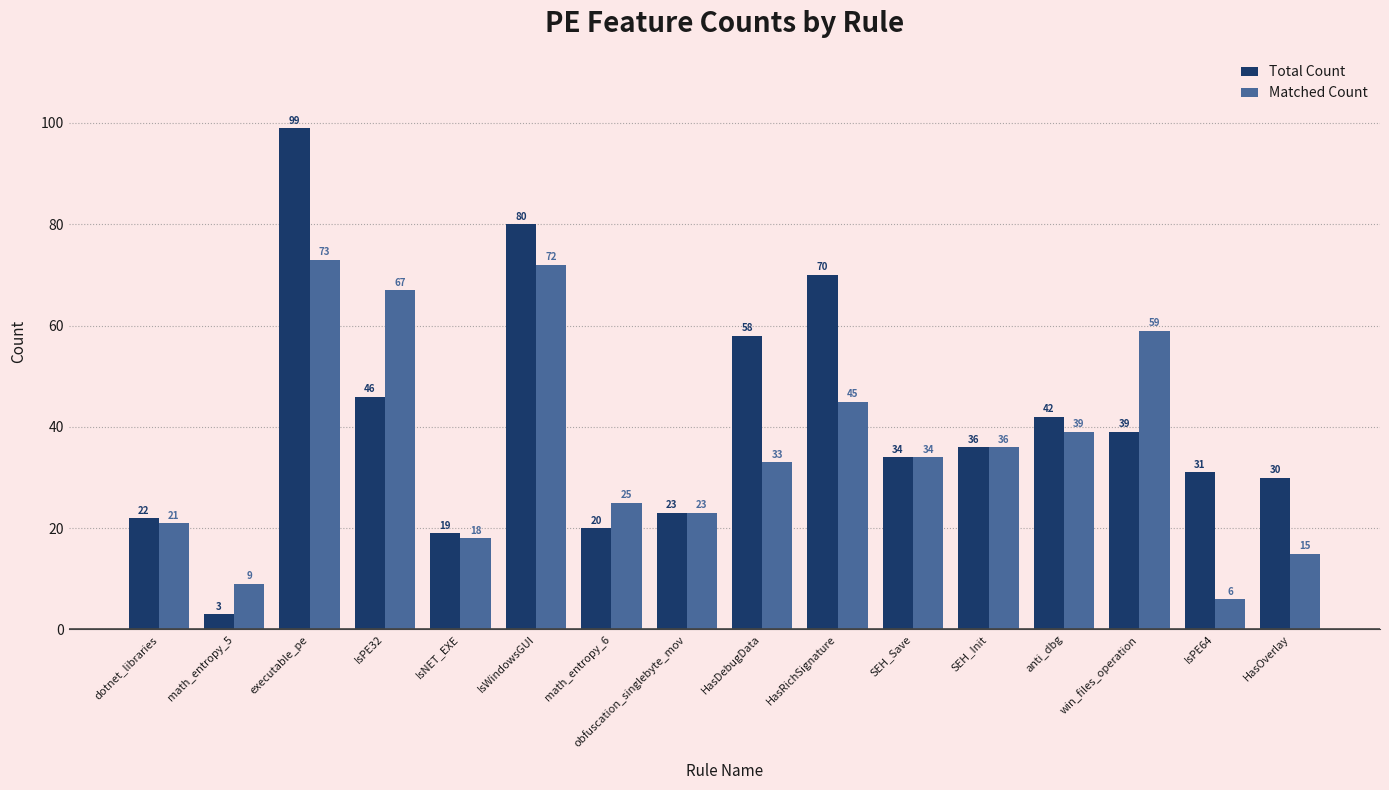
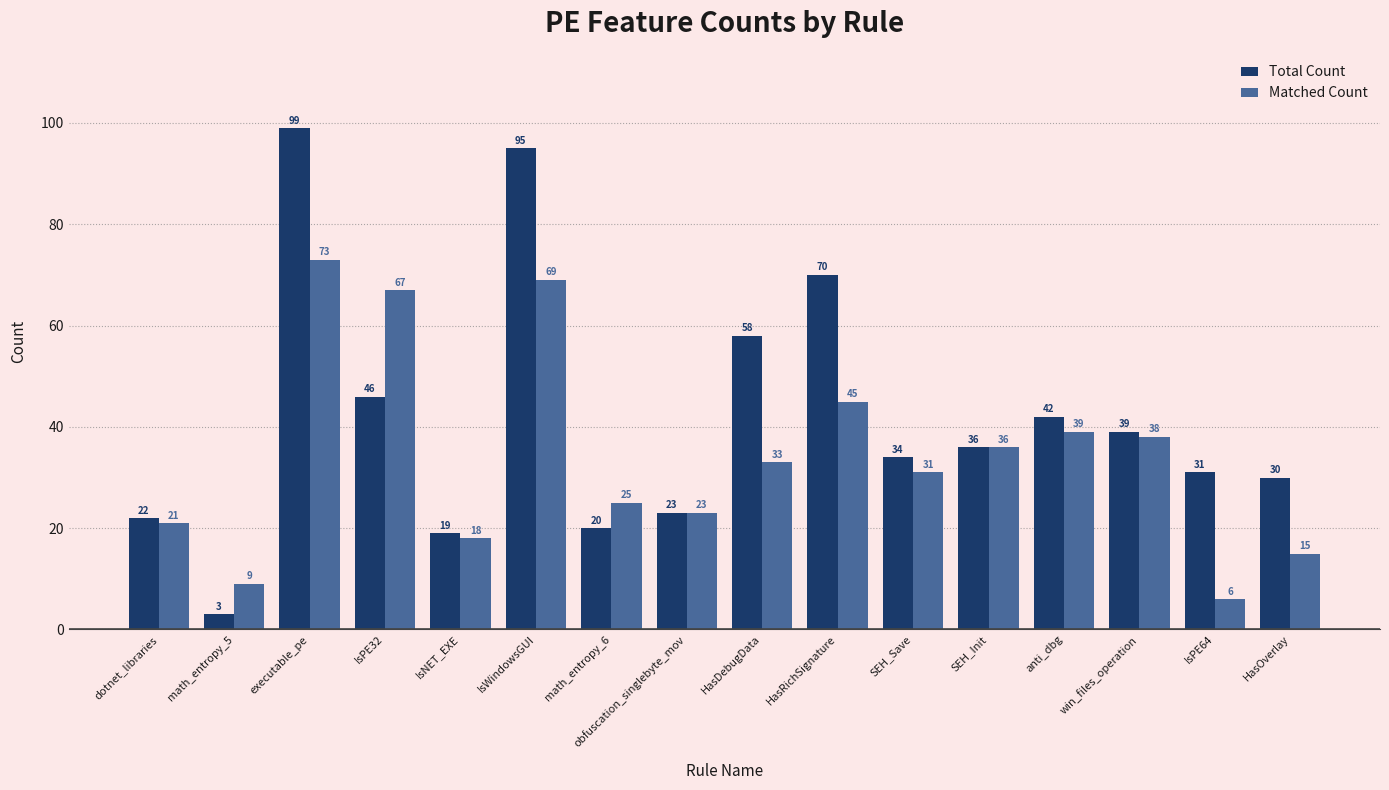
  {
    "Total Count": {
      "dotnet_libraries": 22,
      "math_entropy_5": 3,
      "executable_pe": 99,
      "IsPE32": 46,
      "IsNET_EXE": 19,
-     "IsWindowsGUI": 80,
+     "IsWindowsGUI": 95,
      "math_entropy_6": 20,
      "obfuscation_singlebyte_mov": 23,
      "HasDebugData": 58,
      "HasRichSignature": 70,
      "SEH_Save": 34,
      "SEH_Init": 36,
      "anti_dbg": 42,
      "win_files_operation": 39,
      "IsPE64": 31,
      "HasOverlay": 30
    },
    "Matched Count": {
      "dotnet_libraries": 21,
      "math_entropy_5": 9,
      "executable_pe": 73,
      "IsPE32": 67,
      "IsNET_EXE": 18,
-     "IsWindowsGUI": 72,
+     "IsWindowsGUI": 69,
      "math_entropy_6": 25,
      "obfuscation_singlebyte_mov": 23,
      "HasDebugData": 33,
      "HasRichSignature": 45,
-     "SEH_Save": 34,
+     "SEH_Save": 31,
      "SEH_Init": 36,
      "anti_dbg": 39,
-     "win_files_operation": 59,
+     "win_files_operation": 38,
      "IsPE64": 6,
      "HasOverlay": 15
    }
  }
